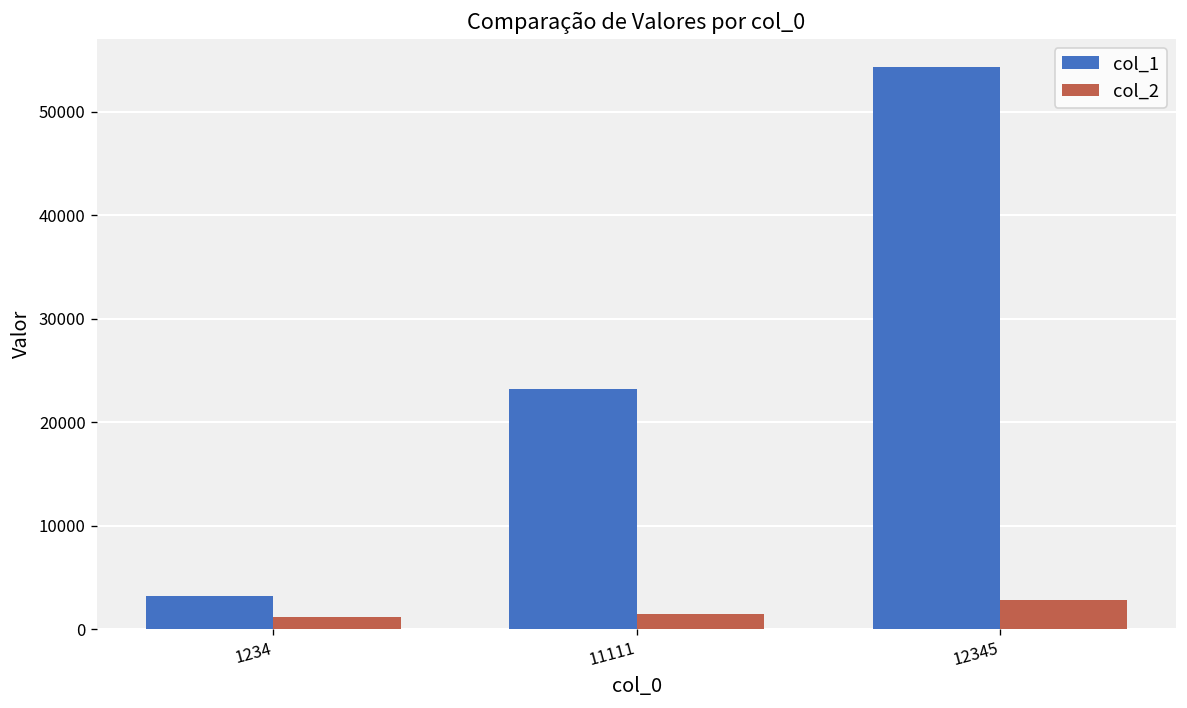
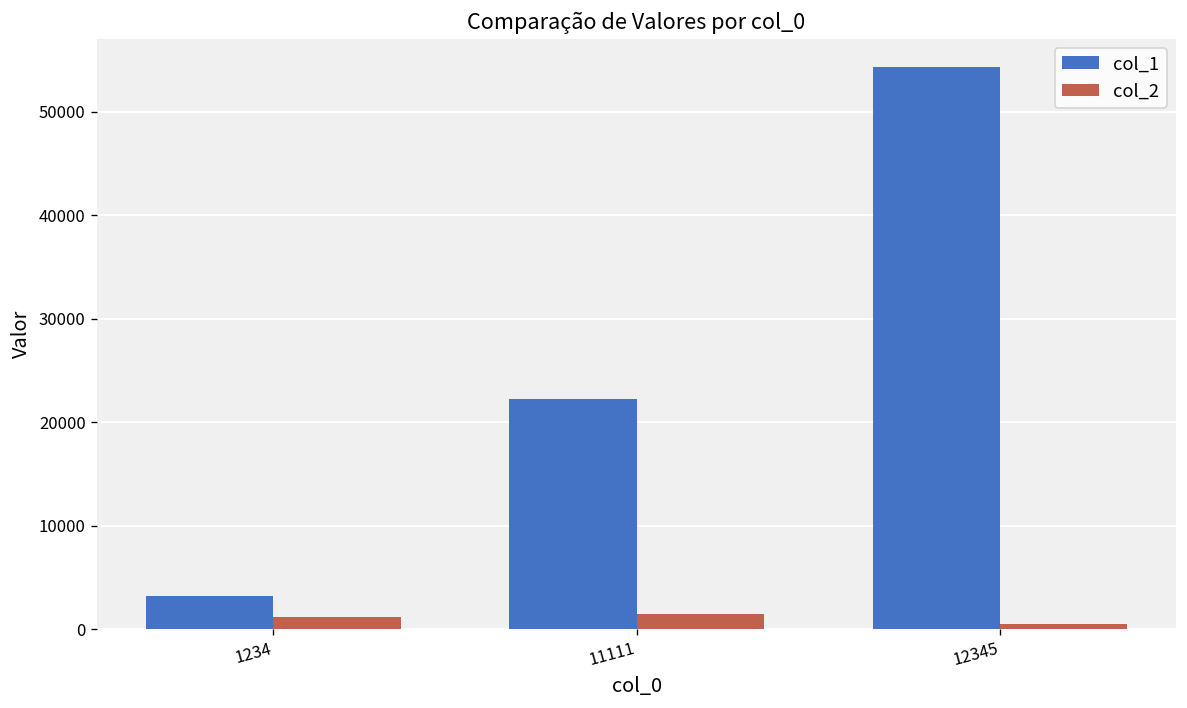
  {
    "col_1": {
      "1234": 3000,
-     "11111": 23000,
+     "11111": 22000,
      "12345": 54000
    },
    "col_2": {
      "1234": 1000,
      "11111": 1000,
-     "12345": 3000
+     "12345": 1000
    }
  }
